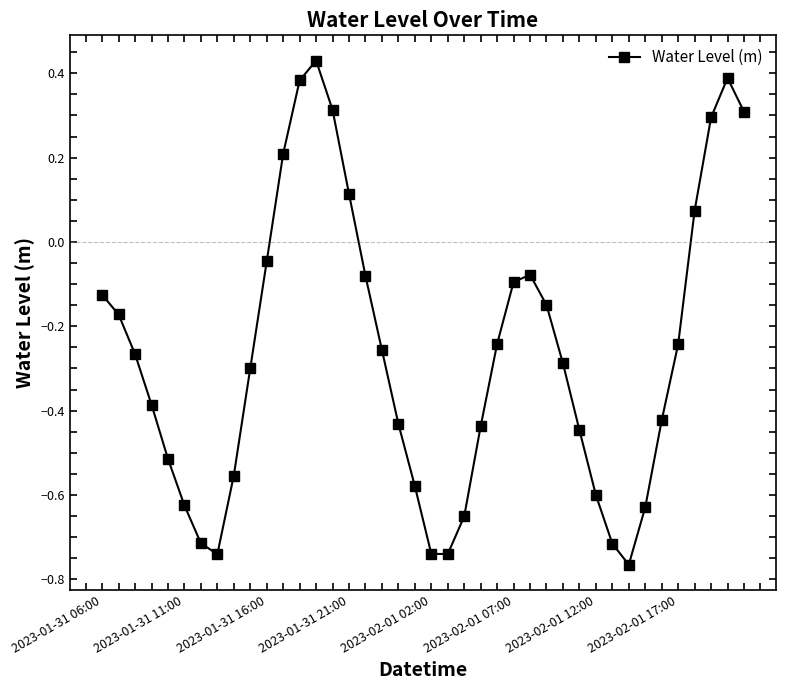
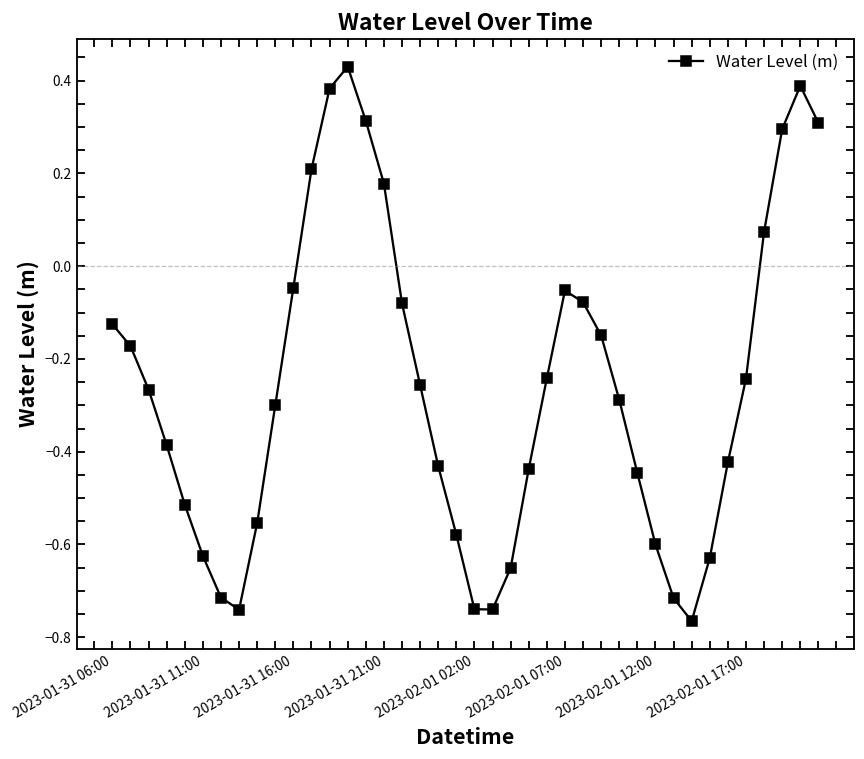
  {
    "2023-01-31 06:00": -0.13,
    "2023-01-31 11:00": -0.62,
    "2023-01-31 16:00": -0.05,
-   "2023-01-31 21:00": 0.11,
+   "2023-01-31 21:00": 0.18,
    "2023-02-01 02:00": -0.74,
-   "2023-02-01 07:00": -0.10,
+   "2023-02-01 07:00": -0.05,
    "2023-02-01 12:00": -0.60,
    "2023-02-01 17:00": -0.24
  }
